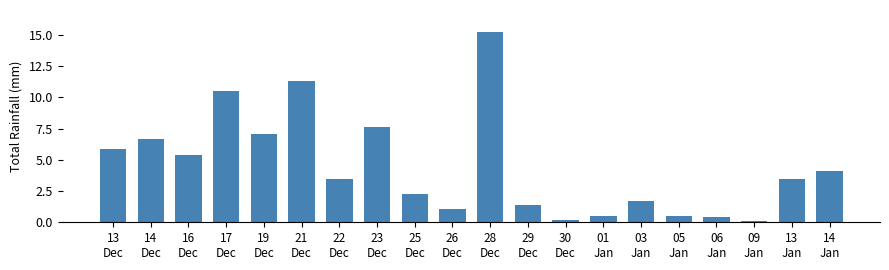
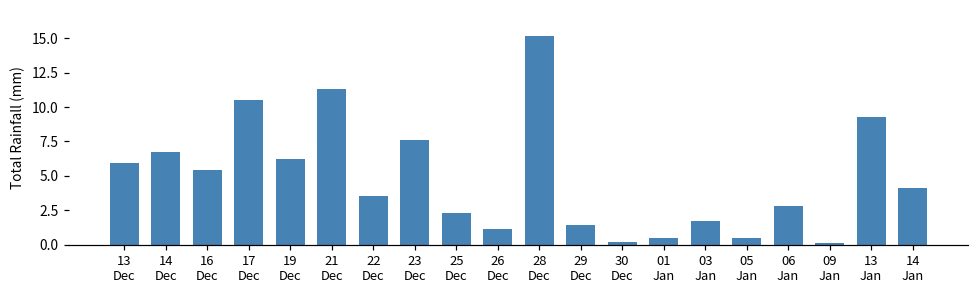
  {
    "13 Dec": 5.9,
    "14 Dec": 6.7,
    "16 Dec": 5.4,
    "17 Dec": 10.5,
-   "19 Dec": 7.1,
+   "19 Dec": 6.2,
    "21 Dec": 11.3,
    "22 Dec": 3.5,
    "23 Dec": 7.6,
    "25 Dec": 2.3,
    "26 Dec": 1.1,
    "28 Dec": 15.2,
    "29 Dec": 1.4,
    "01 Jan": 0.5,
    "03 Jan": 1.7,
    "05 Jan": 0.5,
-   "06 Jan": 0.4,
-   "13 Jan": 3.5,
+   "06 Jan": 2.8,
+   "13 Jan": 9.3,
    "14 Jan": 4.1
  }
